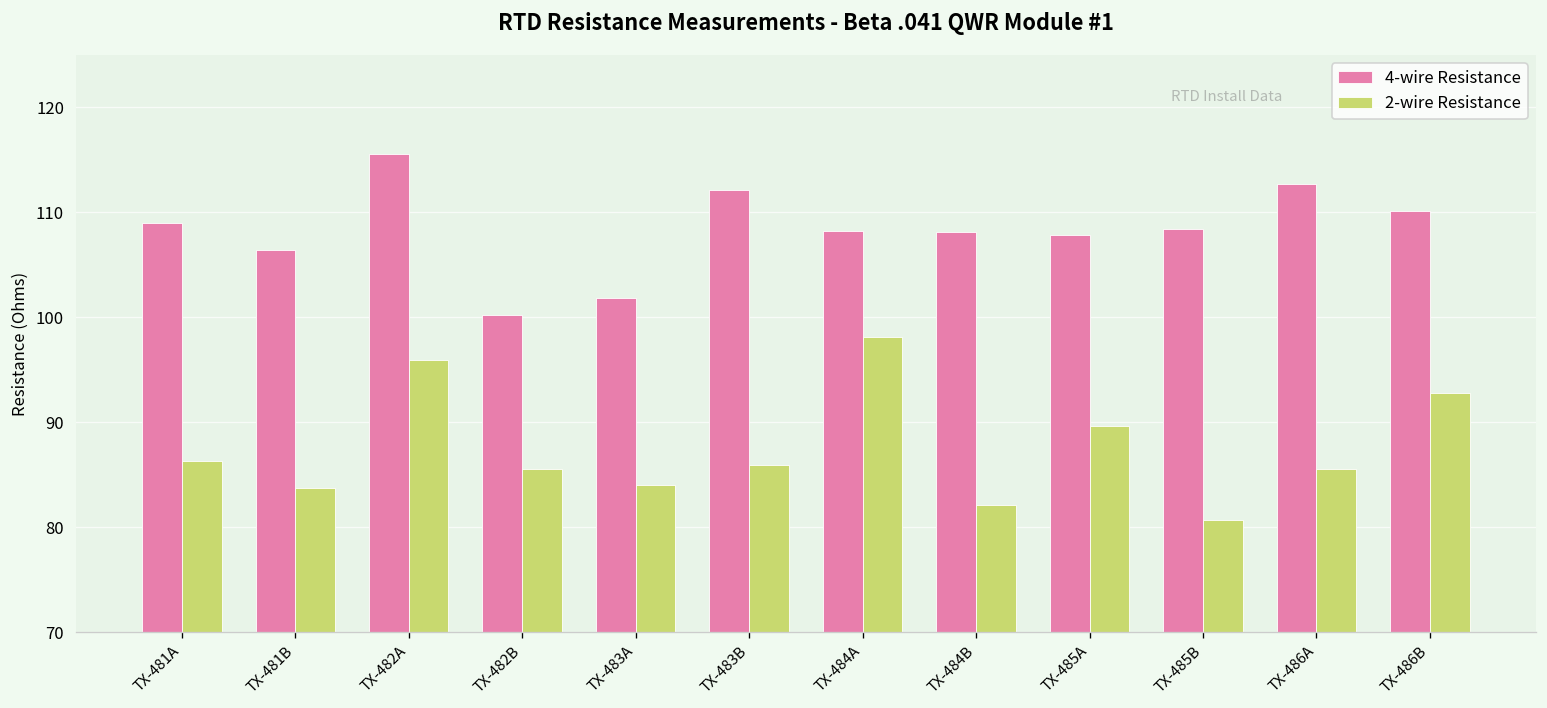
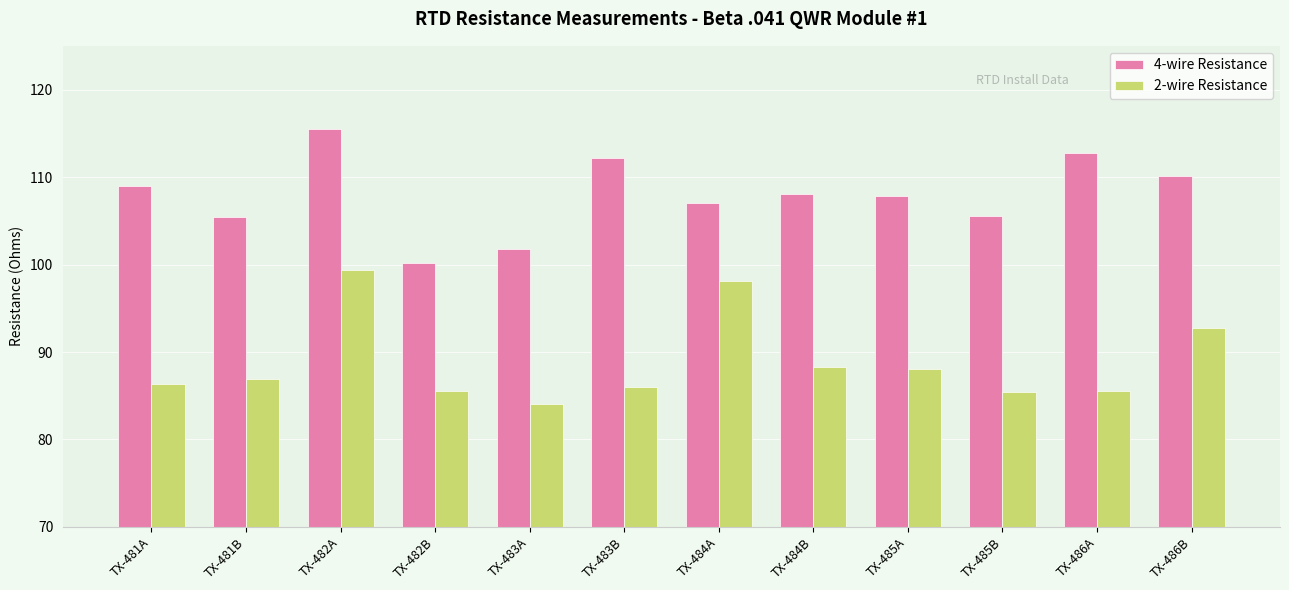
  {
    "4-wire Resistance": {
      "TX-481A": 109,
-     "TX-481B": 106,
+     "TX-481B": 105,
      "TX-482A": 116,
      "TX-482B": 100,
      "TX-483A": 102,
      "TX-483B": 112,
-     "TX-484A": 108,
+     "TX-484A": 107,
      "TX-484B": 108,
      "TX-485A": 108,
-     "TX-485B": 108,
+     "TX-485B": 106,
      "TX-486A": 113,
      "TX-486B": 110
    },
    "2-wire Resistance": {
      "TX-481A": 86,
-     "TX-481B": 84,
-     "TX-482A": 96,
+     "TX-481B": 87,
+     "TX-482A": 99,
      "TX-482B": 86,
      "TX-483A": 84,
      "TX-483B": 86,
      "TX-484A": 98,
-     "TX-484B": 82,
-     "TX-485A": 90,
-     "TX-485B": 81,
+     "TX-484B": 88,
+     "TX-485A": 88,
+     "TX-485B": 85,
      "TX-486A": 86,
      "TX-486B": 93
    }
  }
